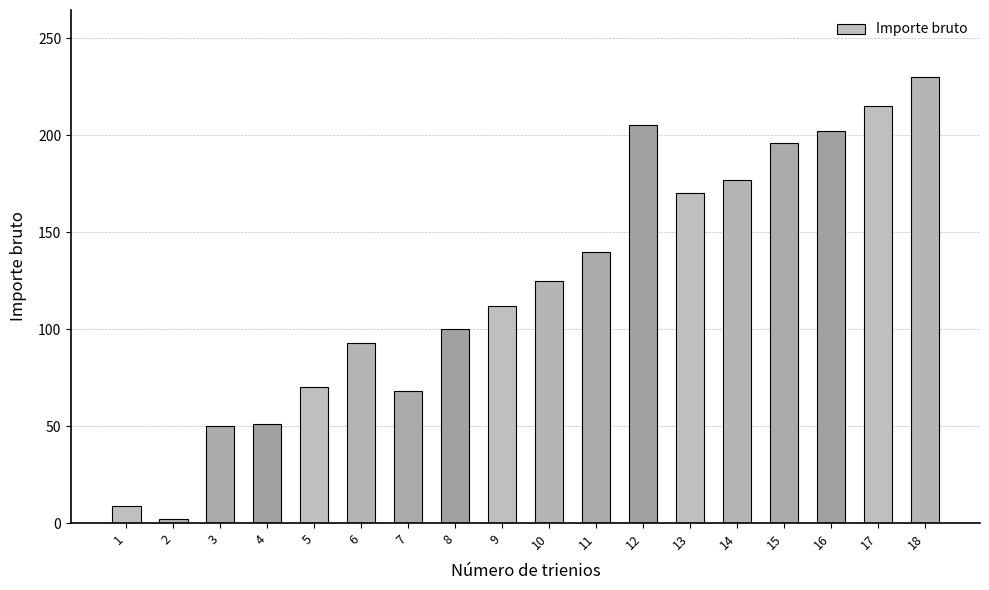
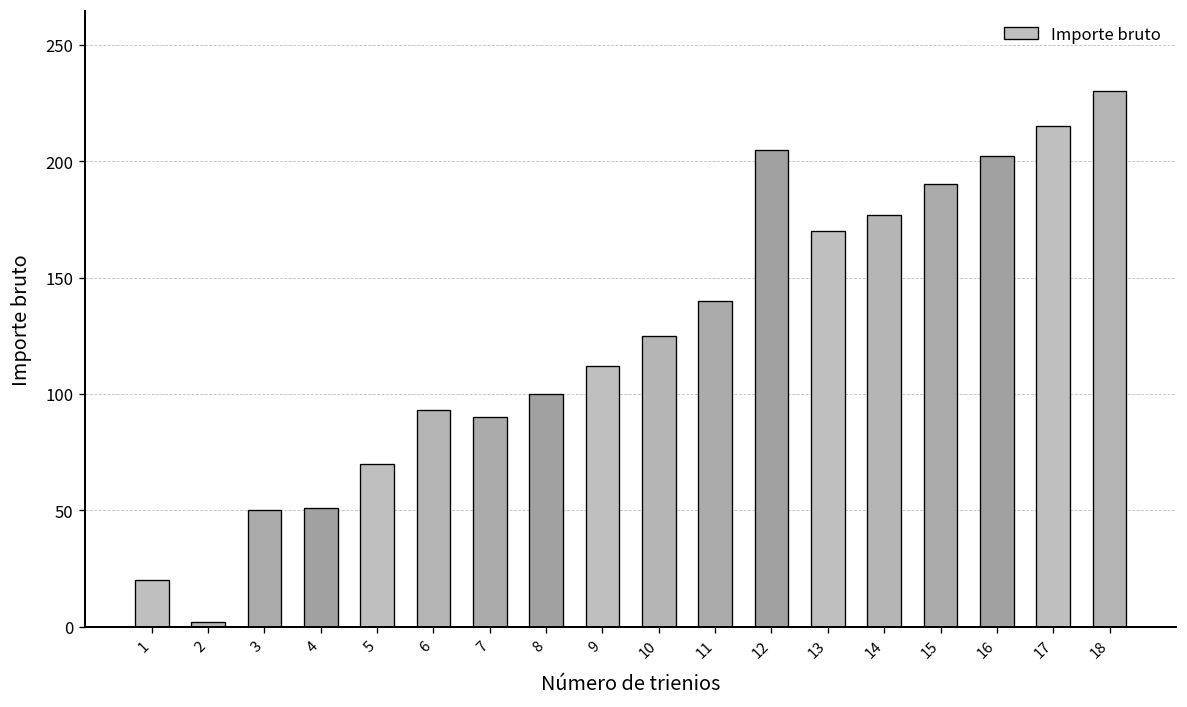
  {
-   "1": 9,
+   "1": 20,
    "2": 2,
    "3": 50,
    "4": 51,
    "5": 70,
    "6": 93,
-   "7": 68,
+   "7": 90,
    "8": 100,
    "9": 112,
    "10": 125,
    "11": 140,
    "12": 205,
    "13": 170,
    "14": 177,
-   "15": 196,
+   "15": 190,
    "16": 202,
    "17": 215,
    "18": 230
  }
